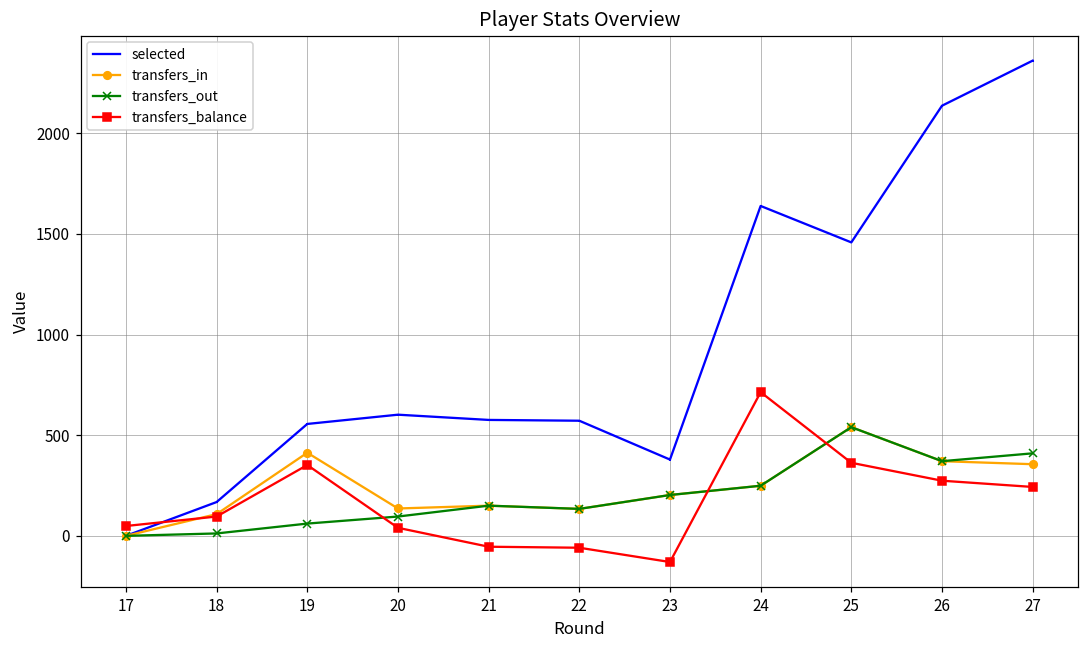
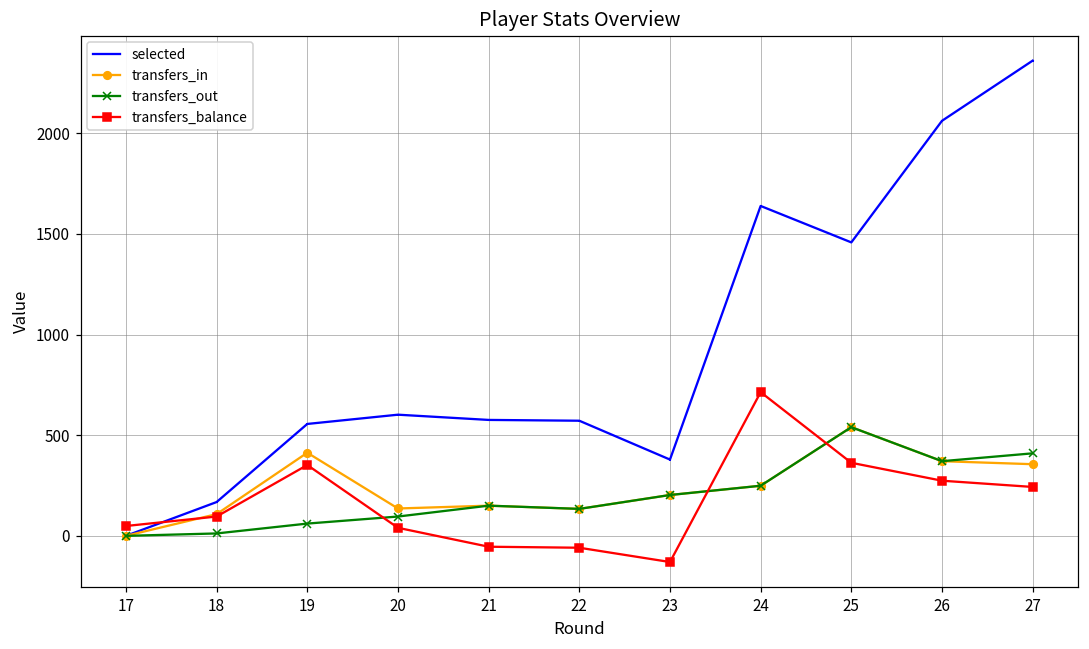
  {
    "selected": {
      "18": 170,
      "19": 560,
      "20": 600,
      "21": 580,
      "22": 570,
      "23": 380,
      "24": 1640,
      "25": 1460,
-     "26": 2140,
+     "26": 2060,
      "27": 2360
    },
    "transfers_in": {
      "19": 410,
      "20": 140,
      "27": 360
    },
    "transfers_out": {
      "18": 10,
      "19": 60,
      "20": 100,
      "27": 410
    },
    "transfers_balance": {
      "17": 50,
      "19": 350,
      "20": 40,
      "21": -50,
      "22": -60,
      "23": -130,
      "24": 710,
      "25": 360,
      "26": 270,
      "27": 240
    }
  }
